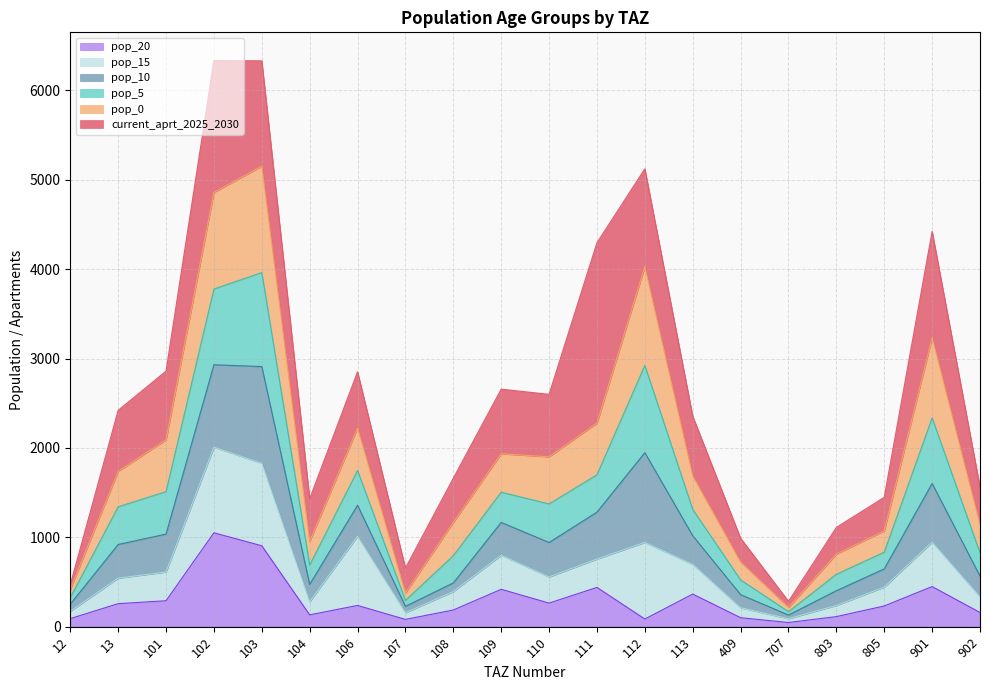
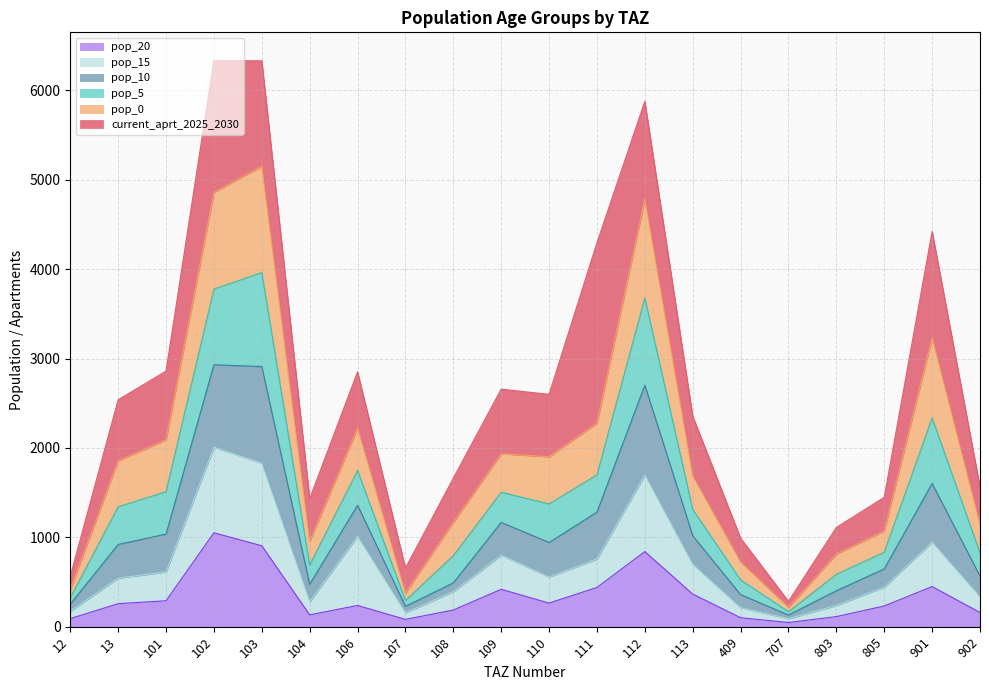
  {
    "pop_20": {
      "12": 100,
      "13": 300,
      "101": 300,
      "102": 1100,
      "103": 900,
      "104": 100,
      "106": 200,
      "107": 100,
      "108": 200,
      "109": 400,
      "110": 300,
      "111": 400,
-     "112": 100,
+     "112": 800,
      "113": 400,
      "409": 100,
      "707": 0,
      "803": 100,
      "805": 200,
      "901": 400,
      "902": 200
    },
    "pop_15": {
      "12": 100,
      "13": 300,
      "101": 300,
      "102": 1000,
      "103": 900,
      "104": 100,
      "106": 800,
      "107": 100,
      "108": 200,
      "109": 400,
      "110": 300,
      "111": 300,
      "112": 900,
      "113": 300,
      "409": 100,
      "707": 0,
      "803": 100,
      "805": 200,
      "901": 500,
      "902": 200
    },
    "pop_10": {
      "12": 100,
      "13": 400,
      "101": 400,
      "102": 900,
      "103": 1100,
      "104": 200,
      "106": 300,
      "107": 100,
      "108": 100,
      "109": 400,
      "110": 400,
      "111": 500,
      "112": 1000,
      "113": 300,
      "409": 100,
      "707": 0,
      "803": 200,
      "805": 200,
      "901": 700,
      "902": 200
    },
    "pop_5": {
      "12": 100,
      "13": 400,
      "101": 500,
      "102": 800,
      "103": 1100,
      "104": 200,
      "106": 400,
      "107": 100,
      "108": 300,
      "109": 300,
      "110": 400,
      "111": 400,
      "112": 1000,
      "113": 300,
      "409": 200,
      "707": 0,
      "803": 200,
      "805": 200,
      "901": 700,
      "902": 300
    },
    "pop_0": {
      "12": 100,
-     "13": 400,
+     "13": 500,
      "101": 600,
      "102": 1100,
      "103": 1200,
      "104": 300,
      "106": 500,
      "107": 100,
      "108": 400,
      "109": 400,
      "110": 500,
      "111": 600,
      "112": 1100,
      "113": 400,
      "409": 200,
      "707": 0,
      "803": 200,
      "805": 200,
      "901": 900,
      "902": 300
    },
    "current_aprt_2025_2030": {
-     "12": 50,
+     "12": 150,
      "13": 700,
      "101": 800,
      "103": 1200,
      "104": 500,
      "106": 600,
      "107": 300,
      "108": 500,
      "109": 700,
      "110": 700,
      "111": 2000,
      "112": 1100,
      "113": 700,
      "409": 300,
      "707": 100,
      "803": 300,
      "805": 400,
      "901": 1200,
      "902": 400
    }
  }
